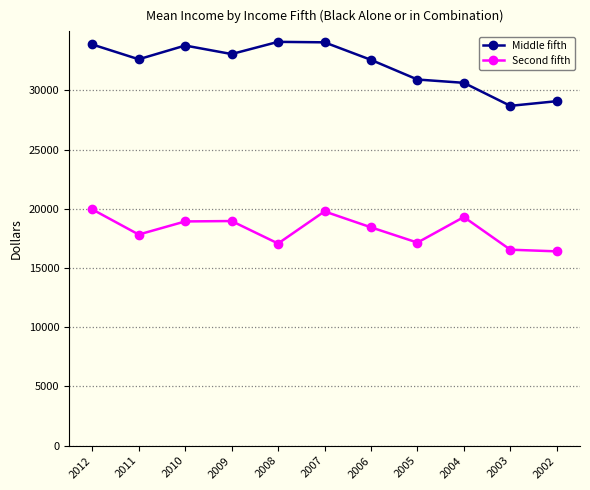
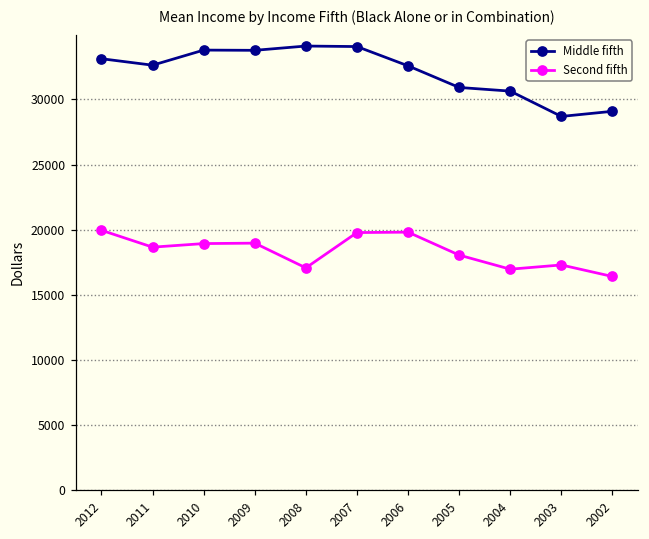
  {
    "Middle fifth": {
-     "2012": 33900,
+     "2012": 33100,
      "2011": 32600,
      "2010": 33800,
-     "2009": 33100,
+     "2009": 33800,
      "2008": 34100,
      "2007": 34100,
      "2006": 32600,
      "2005": 30900,
      "2004": 30600,
      "2003": 28700,
      "2002": 29100
    },
    "Second fifth": {
      "2012": 20000,
-     "2011": 17800,
+     "2011": 18700,
      "2010": 18900,
      "2009": 19000,
      "2008": 17100,
      "2007": 19800,
-     "2006": 18400,
-     "2005": 17200,
-     "2004": 19300,
-     "2003": 16600,
+     "2006": 19800,
+     "2005": 18100,
+     "2004": 17000,
+     "2003": 17300,
      "2002": 16400
    }
  }
